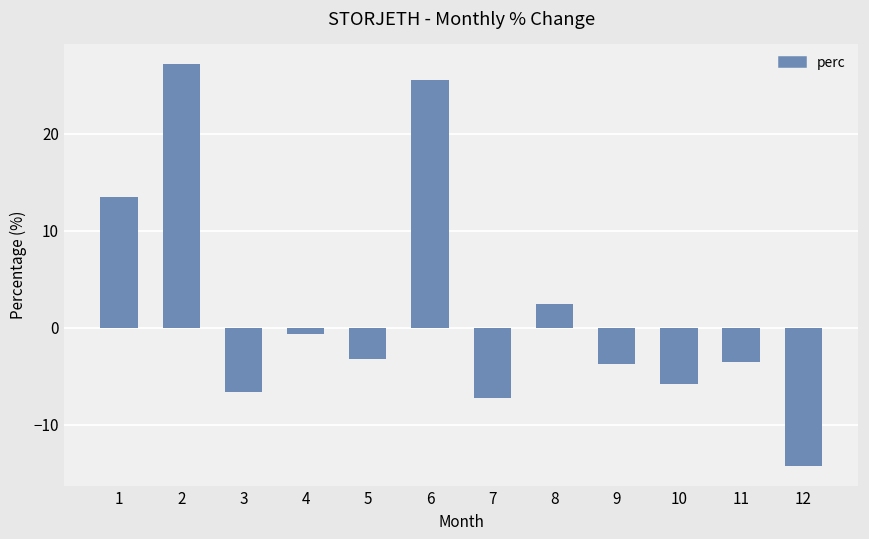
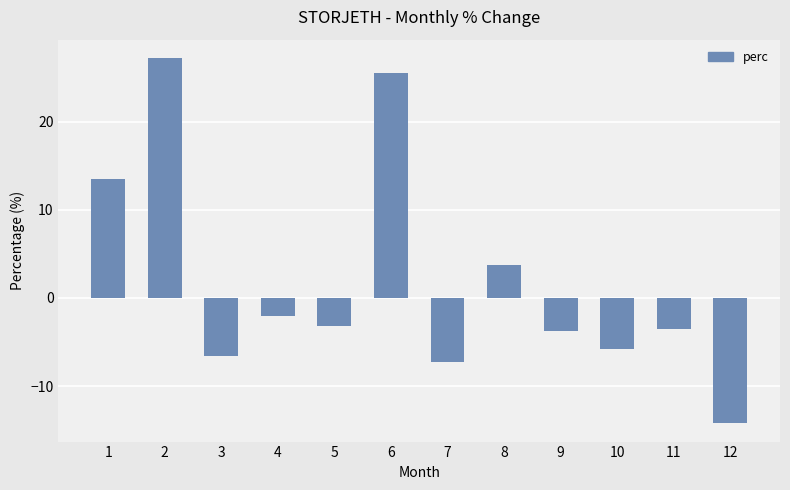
  {
    "1": 14,
    "2": 27,
    "3": -7,
-   "4": -1,
+   "4": -2,
    "5": -3,
    "6": 26,
    "7": -7,
-   "8": 2,
+   "8": 4,
    "9": -4,
    "10": -6,
    "11": -3,
    "12": -14
  }
